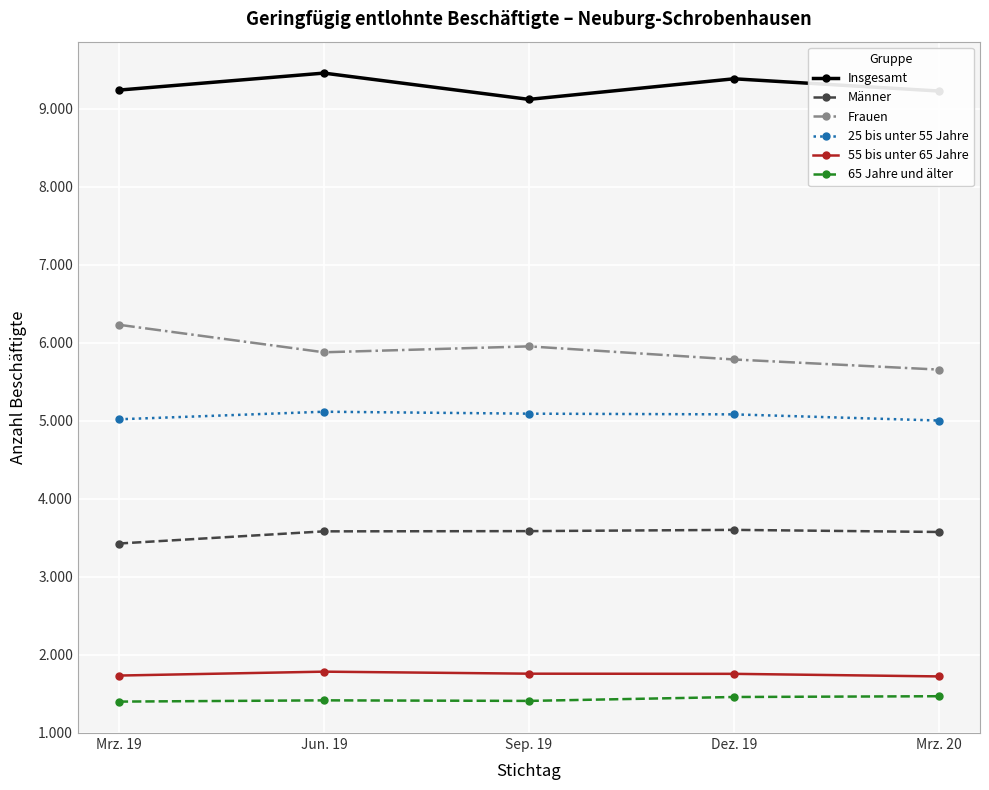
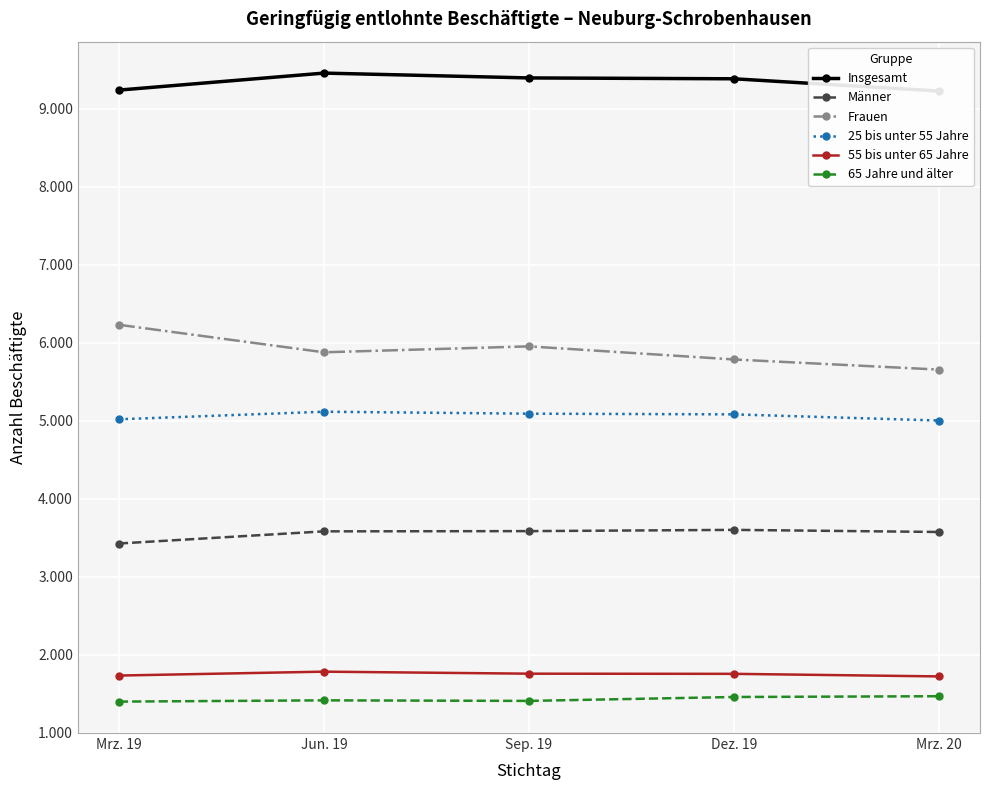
  {
    "Insgesamt": {
      "Mrz. 19": 9.2,
      "Jun. 19": 9.5,
-     "Sep. 19": 9.1,
+     "Sep. 19": 9.4,
      "Dez. 19": 9.4
    },
    "Männer": {
      "Mrz. 19": 3.4,
      "Jun. 19": 3.6,
      "Sep. 19": 3.6,
      "Dez. 19": 3.6,
      "Mrz. 20": 3.6
    },
    "Frauen": {
      "Mrz. 19": 6.2,
      "Jun. 19": 5.9,
      "Sep. 19": 6.0,
      "Dez. 19": 5.8,
      "Mrz. 20": 5.7
    },
    "25 bis unter 55 Jahre": {
      "Mrz. 19": 5.0,
      "Jun. 19": 5.1,
      "Sep. 19": 5.1,
      "Dez. 19": 5.1,
      "Mrz. 20": 5.0
    },
    "55 bis unter 65 Jahre": {
      "Mrz. 19": 1.7,
      "Jun. 19": 1.8,
      "Sep. 19": 1.8,
      "Dez. 19": 1.8,
      "Mrz. 20": 1.7
    },
    "65 Jahre und älter": {
      "Mrz. 19": 1.4,
      "Jun. 19": 1.4,
      "Sep. 19": 1.4,
      "Dez. 19": 1.5,
      "Mrz. 20": 1.5
    }
  }
